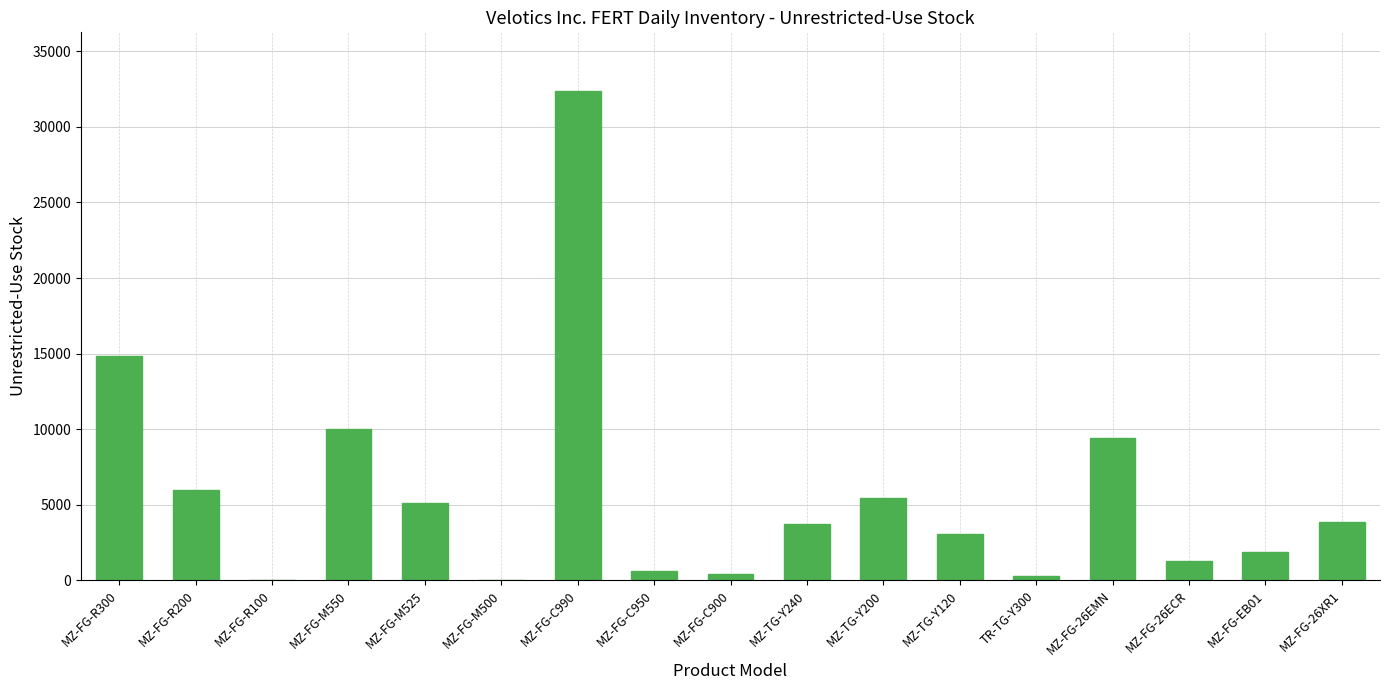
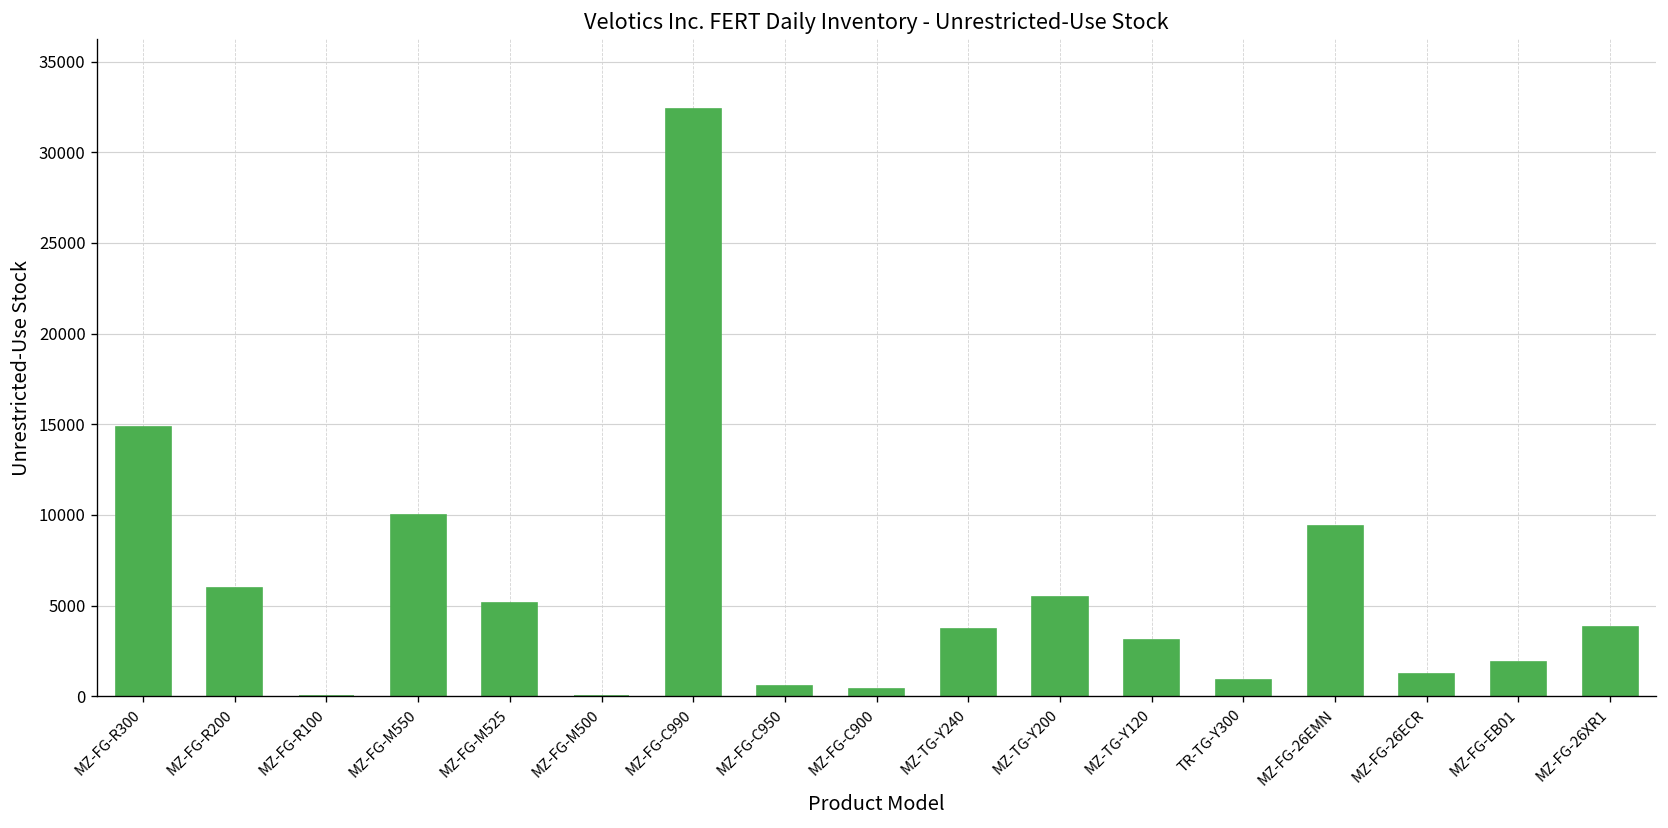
  {
    "MZ-FG-R300": 14800,
    "MZ-FG-R200": 6000,
    "MZ-FG-R100": 0,
    "MZ-FG-M550": 10000,
    "MZ-FG-M525": 5100,
    "MZ-FG-C990": 32400,
    "MZ-FG-C950": 600,
    "MZ-FG-C900": 400,
    "MZ-TG-Y240": 3700,
    "MZ-TG-Y200": 5500,
    "MZ-TG-Y120": 3100,
-   "TR-TG-Y300": 300,
+   "TR-TG-Y300": 900,
    "MZ-FG-26EMN": 9400,
    "MZ-FG-26ECR": 1200,
    "MZ-FG-EB01": 1900,
    "MZ-FG-26XR1": 3800
  }
